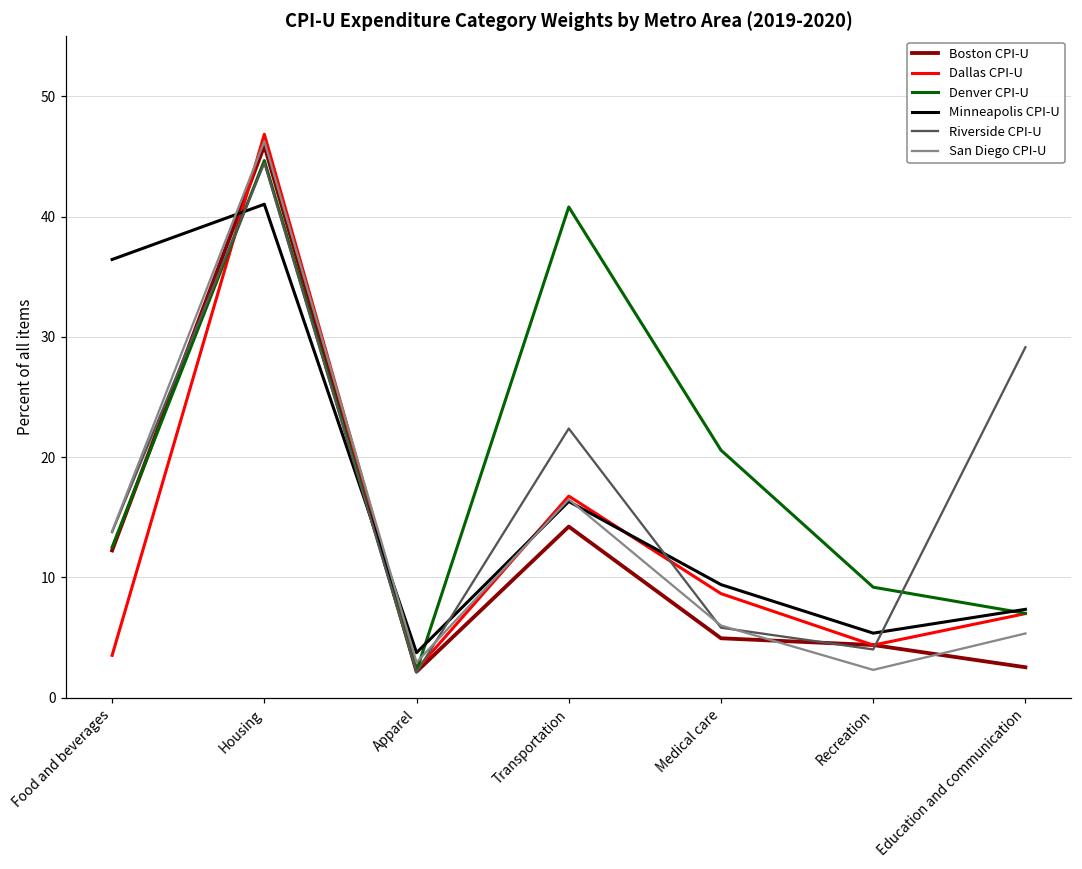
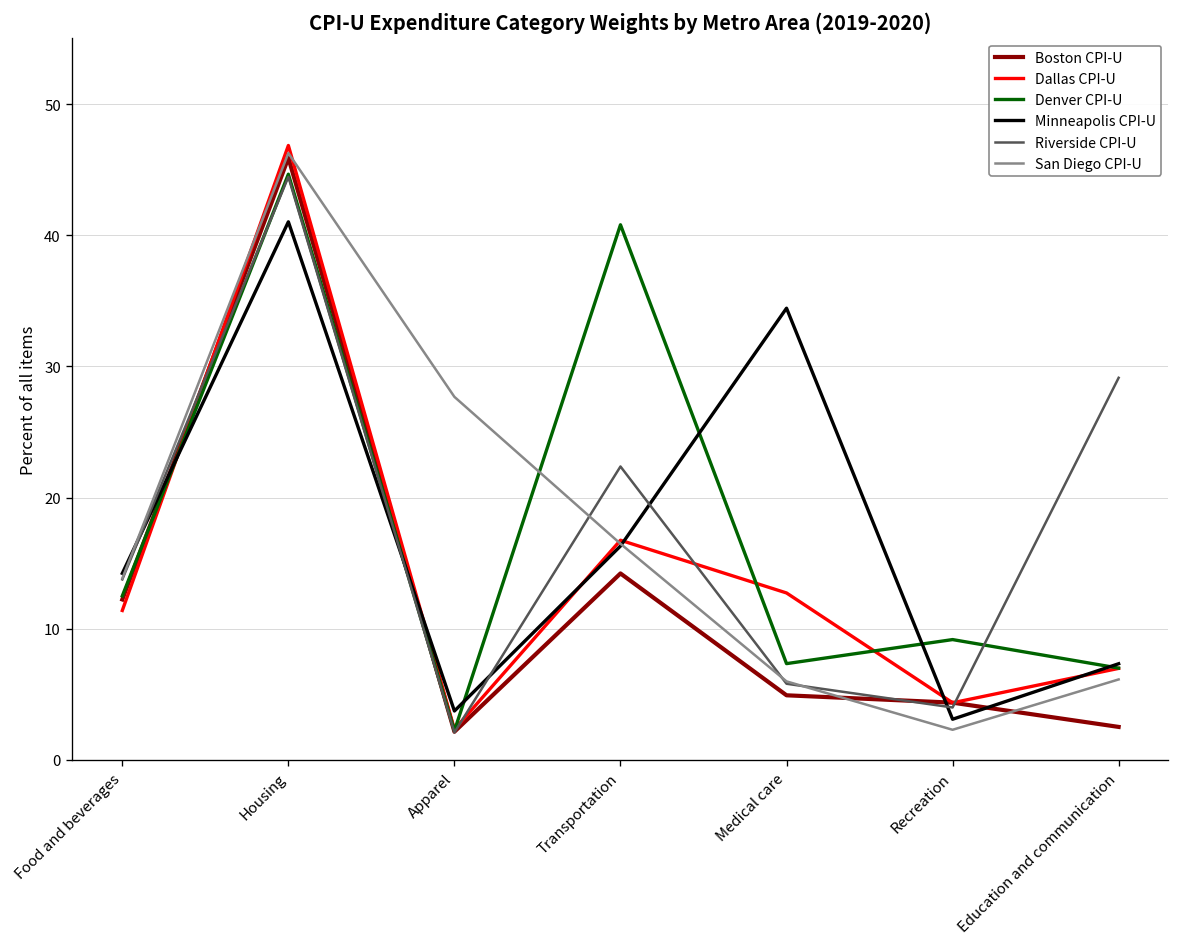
  {
    "Boston CPI-U": {
      "Food and beverages": 12.2,
      "Housing": 45.9,
      "Transportation": 14.2,
      "Medical care": 4.9,
      "Education and communication": 2.5
    },
    "Dallas CPI-U": {
-     "Food and beverages": 3.5,
+     "Food and beverages": 11.4,
      "Housing": 46.8,
      "Transportation": 16.8,
-     "Medical care": 8.6
+     "Medical care": 12.7
    },
    "Denver CPI-U": {
      "Food and beverages": 12.5,
      "Transportation": 40.8,
-     "Medical care": 20.6,
+     "Medical care": 7.3,
      "Recreation": 9.2
    },
    "Minneapolis CPI-U": {
-     "Food and beverages": 36.4,
+     "Food and beverages": 14.2,
      "Housing": 41.0,
      "Apparel": 3.7,
-     "Medical care": 9.4,
-     "Recreation": 5.4,
+     "Medical care": 34.4,
+     "Recreation": 3.1,
      "Education and communication": 7.3
    },
    "Riverside CPI-U": {
      "Transportation": 22.4,
      "Recreation": 4.0,
      "Education and communication": 29.1
    },
    "San Diego CPI-U": {
      "Housing": 46.3,
-     "Apparel": 2.9,
+     "Apparel": 27.7,
      "Recreation": 2.3,
-     "Education and communication": 5.3
+     "Education and communication": 6.1
    }
  }
